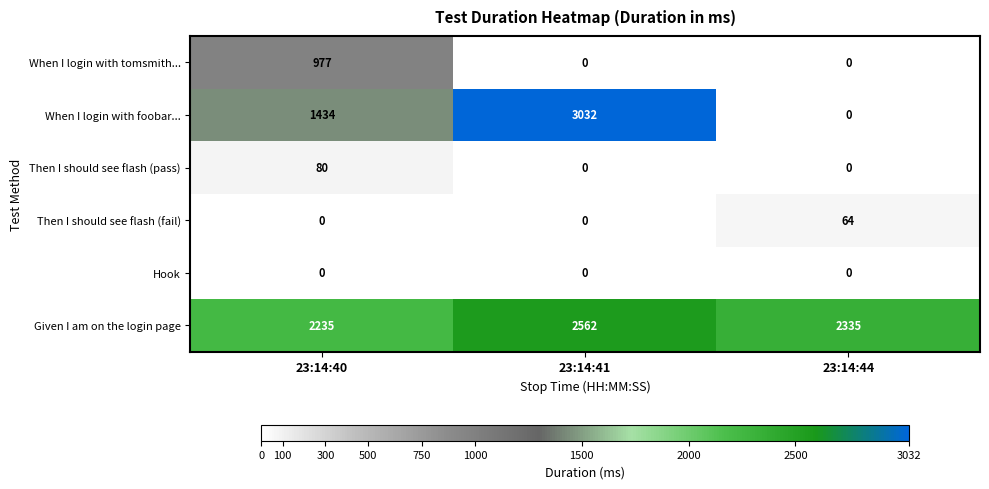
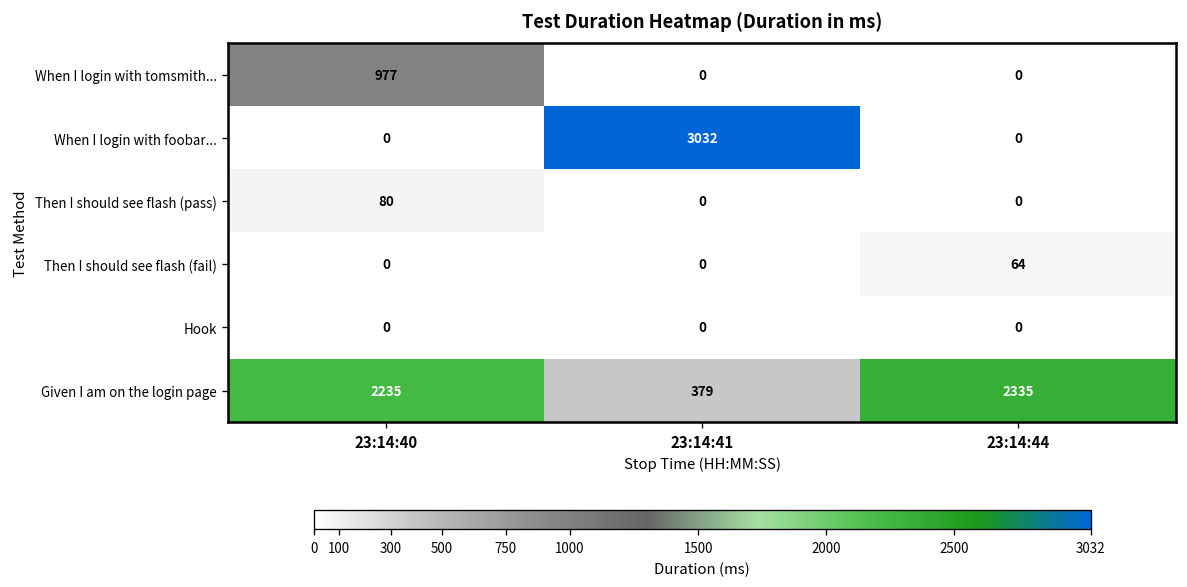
  {
    "When I login with tomsmith...": {
      "23:14:40": 977,
      "23:14:41": 0,
      "23:14:44": 0
    },
    "When I login with foobar...": {
-     "23:14:40": 1434,
+     "23:14:40": 0,
      "23:14:41": 3032,
      "23:14:44": 0
    },
    "Then I should see flash (pass)": {
      "23:14:40": 80,
      "23:14:41": 0,
      "23:14:44": 0
    },
    "Then I should see flash (fail)": {
      "23:14:40": 0,
      "23:14:41": 0,
      "23:14:44": 64
    },
    "Hook": {
      "23:14:40": 0,
      "23:14:41": 0,
      "23:14:44": 0
    },
    "Given I am on the login page": {
      "23:14:40": 2235,
-     "23:14:41": 2562,
+     "23:14:41": 379,
      "23:14:44": 2335
    }
  }
